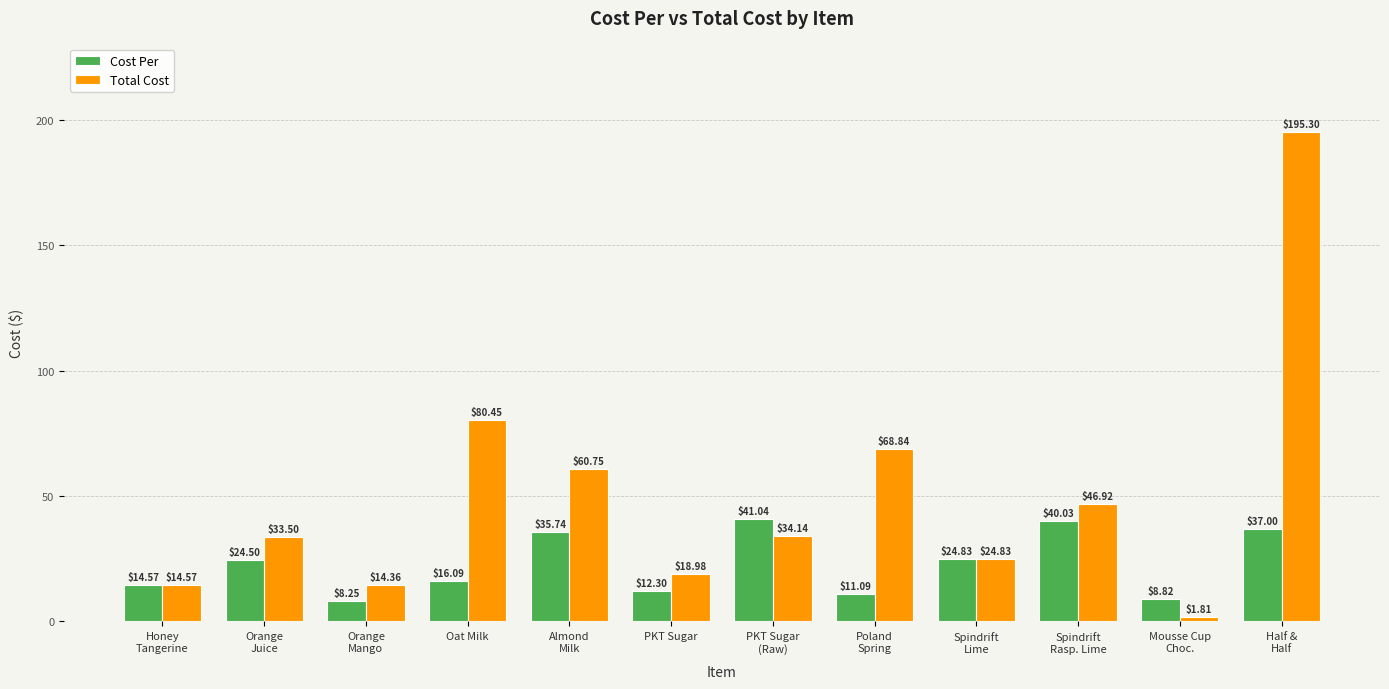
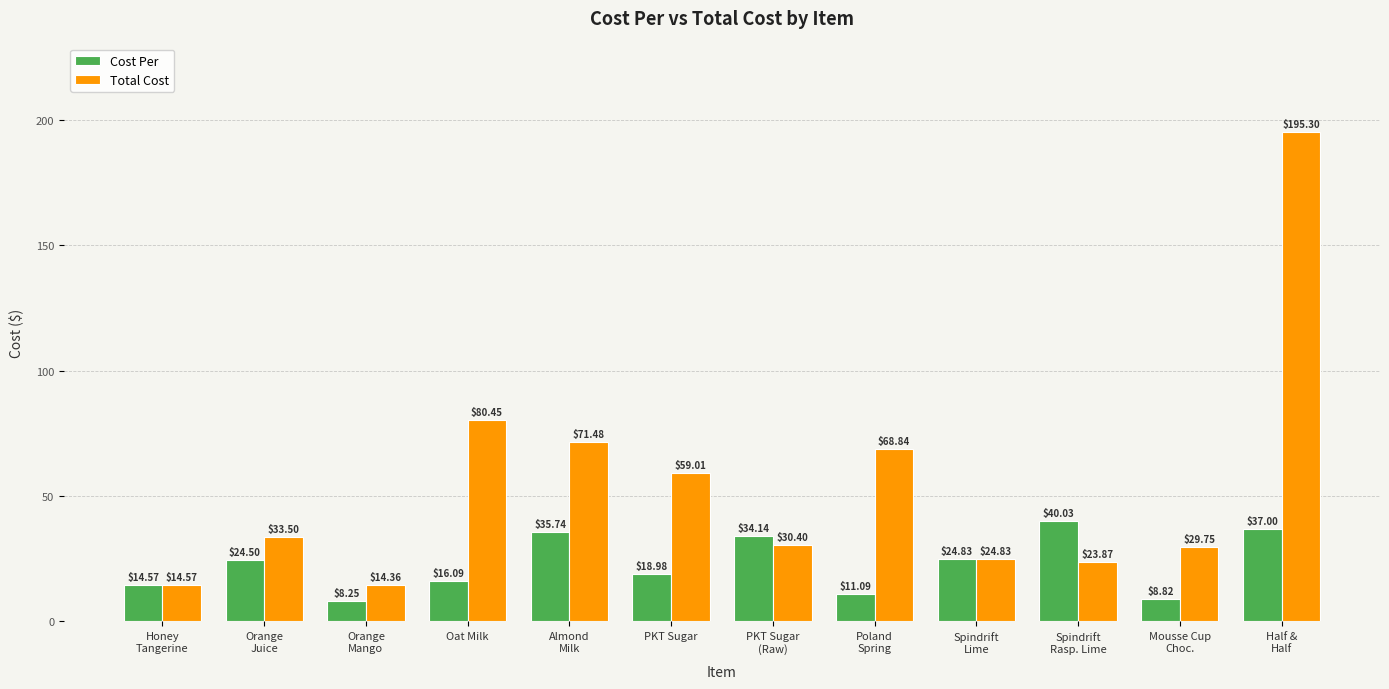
  {
    "Cost Per": {
      "Honey Tangerine": "$14.57",
      "Orange Juice": "$24.50",
      "Orange Mango": "$8.25",
      "Oat Milk": "$16.09",
      "Almond Milk": "$35.74",
-     "PKT Sugar": "$12.30",
-     "PKT Sugar (Raw)": "$41.04",
+     "PKT Sugar": "$18.98",
+     "PKT Sugar (Raw)": "$34.14",
      "Poland Spring": "$11.09",
      "Spindrift Lime": "$24.83",
      "Spindrift Rasp. Lime": "$40.03",
      "Mousse Cup Choc.": "$8.82",
      "Half & Half": "$37.00"
    },
    "Total Cost": {
      "Honey Tangerine": "$14.57",
      "Orange Juice": "$33.50",
      "Orange Mango": "$14.36",
      "Oat Milk": "$80.45",
-     "Almond Milk": "$60.75",
-     "PKT Sugar": "$18.98",
-     "PKT Sugar (Raw)": "$34.14",
+     "Almond Milk": "$71.48",
+     "PKT Sugar": "$59.01",
+     "PKT Sugar (Raw)": "$30.40",
      "Poland Spring": "$68.84",
      "Spindrift Lime": "$24.83",
-     "Spindrift Rasp. Lime": "$46.92",
-     "Mousse Cup Choc.": "$1.81",
+     "Spindrift Rasp. Lime": "$23.87",
+     "Mousse Cup Choc.": "$29.75",
      "Half & Half": "$195.30"
    }
  }
